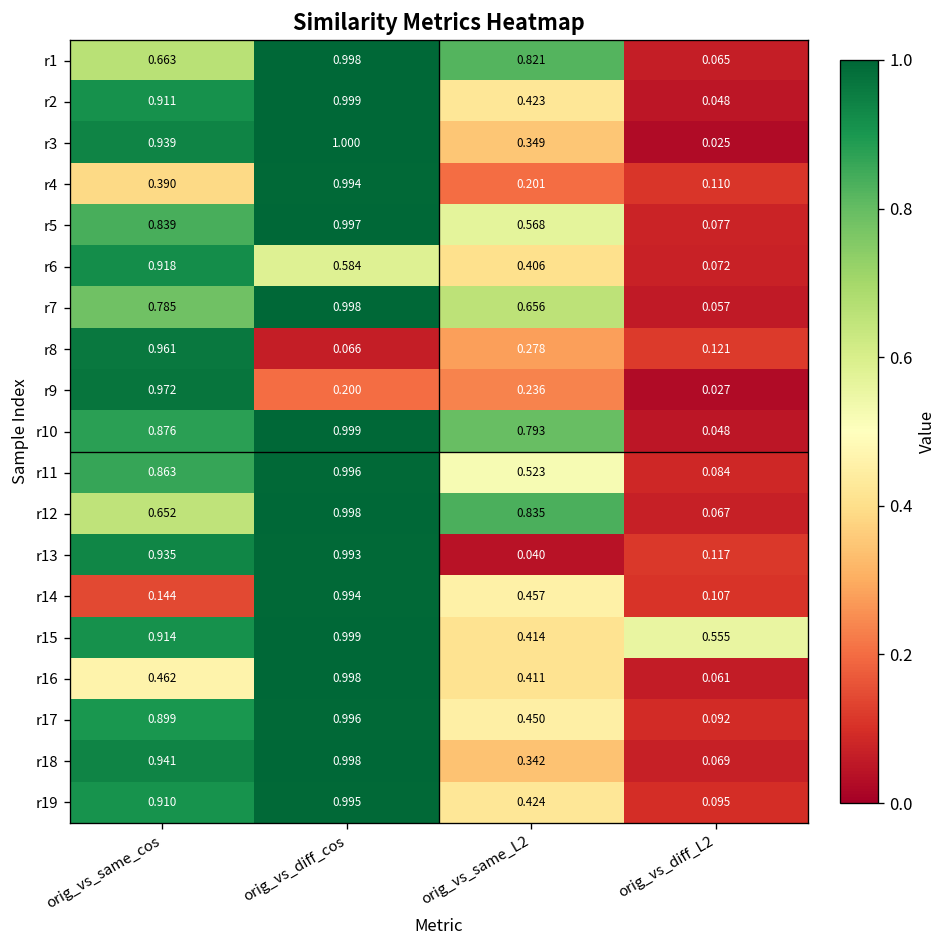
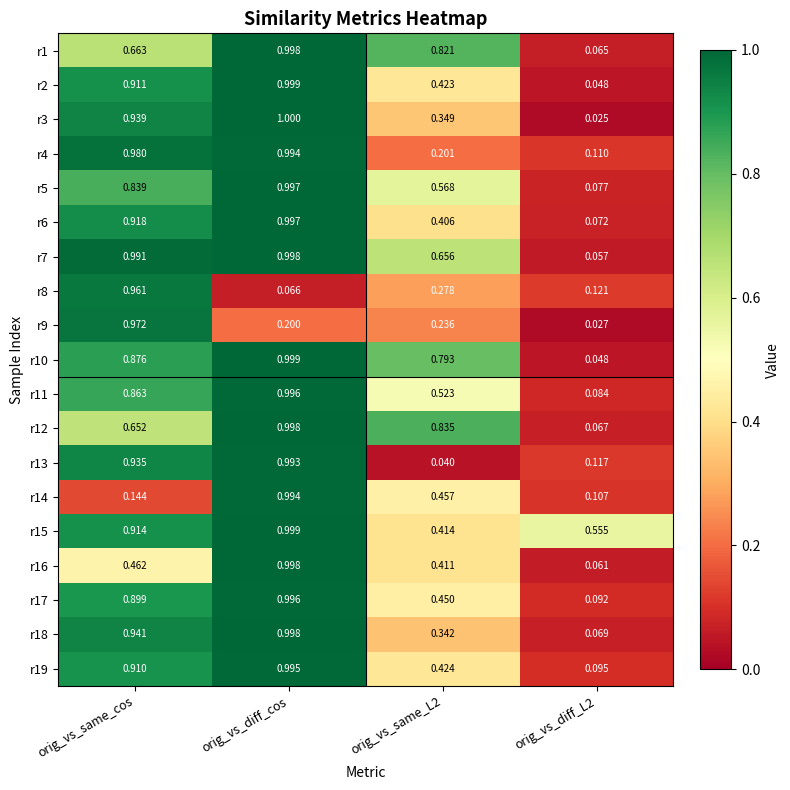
  {
    "r1": {
      "orig_vs_same_cos": 0.663,
      "orig_vs_diff_cos": 0.998,
      "orig_vs_same_L2": 0.821,
      "orig_vs_diff_L2": 0.065
    },
    "r2": {
      "orig_vs_same_cos": 0.911,
      "orig_vs_diff_cos": 0.999,
      "orig_vs_same_L2": 0.423,
      "orig_vs_diff_L2": 0.048
    },
    "r3": {
      "orig_vs_same_cos": 0.939,
      "orig_vs_diff_cos": 1.000,
      "orig_vs_same_L2": 0.349,
      "orig_vs_diff_L2": 0.025
    },
    "r4": {
-     "orig_vs_same_cos": 0.390,
+     "orig_vs_same_cos": 0.980,
      "orig_vs_diff_cos": 0.994,
      "orig_vs_same_L2": 0.201,
      "orig_vs_diff_L2": 0.110
    },
    "r5": {
      "orig_vs_same_cos": 0.839,
      "orig_vs_diff_cos": 0.997,
      "orig_vs_same_L2": 0.568,
      "orig_vs_diff_L2": 0.077
    },
    "r6": {
      "orig_vs_same_cos": 0.918,
-     "orig_vs_diff_cos": 0.584,
+     "orig_vs_diff_cos": 0.997,
      "orig_vs_same_L2": 0.406,
      "orig_vs_diff_L2": 0.072
    },
    "r7": {
-     "orig_vs_same_cos": 0.785,
+     "orig_vs_same_cos": 0.991,
      "orig_vs_diff_cos": 0.998,
      "orig_vs_same_L2": 0.656,
      "orig_vs_diff_L2": 0.057
    },
    "r8": {
      "orig_vs_same_cos": 0.961,
      "orig_vs_diff_cos": 0.066,
      "orig_vs_same_L2": 0.278,
      "orig_vs_diff_L2": 0.121
    },
    "r9": {
      "orig_vs_same_cos": 0.972,
      "orig_vs_diff_cos": 0.200,
      "orig_vs_same_L2": 0.236,
      "orig_vs_diff_L2": 0.027
    },
    "r10": {
      "orig_vs_same_cos": 0.876,
      "orig_vs_diff_cos": 0.999,
      "orig_vs_same_L2": 0.793,
      "orig_vs_diff_L2": 0.048
    },
    "r11": {
      "orig_vs_same_cos": 0.863,
      "orig_vs_diff_cos": 0.996,
      "orig_vs_same_L2": 0.523,
      "orig_vs_diff_L2": 0.084
    },
    "r12": {
      "orig_vs_same_cos": 0.652,
      "orig_vs_diff_cos": 0.998,
      "orig_vs_same_L2": 0.835,
      "orig_vs_diff_L2": 0.067
    },
    "r13": {
      "orig_vs_same_cos": 0.935,
      "orig_vs_diff_cos": 0.993,
      "orig_vs_same_L2": 0.040,
      "orig_vs_diff_L2": 0.117
    },
    "r14": {
      "orig_vs_same_cos": 0.144,
      "orig_vs_diff_cos": 0.994,
      "orig_vs_same_L2": 0.457,
      "orig_vs_diff_L2": 0.107
    },
    "r15": {
      "orig_vs_same_cos": 0.914,
      "orig_vs_diff_cos": 0.999,
      "orig_vs_same_L2": 0.414,
      "orig_vs_diff_L2": 0.555
    },
    "r16": {
      "orig_vs_same_cos": 0.462,
      "orig_vs_diff_cos": 0.998,
      "orig_vs_same_L2": 0.411,
      "orig_vs_diff_L2": 0.061
    },
    "r17": {
      "orig_vs_same_cos": 0.899,
      "orig_vs_diff_cos": 0.996,
      "orig_vs_same_L2": 0.450,
      "orig_vs_diff_L2": 0.092
    },
    "r18": {
      "orig_vs_same_cos": 0.941,
      "orig_vs_diff_cos": 0.998,
      "orig_vs_same_L2": 0.342,
      "orig_vs_diff_L2": 0.069
    },
    "r19": {
      "orig_vs_same_cos": 0.910,
      "orig_vs_diff_cos": 0.995,
      "orig_vs_same_L2": 0.424,
      "orig_vs_diff_L2": 0.095
    }
  }
